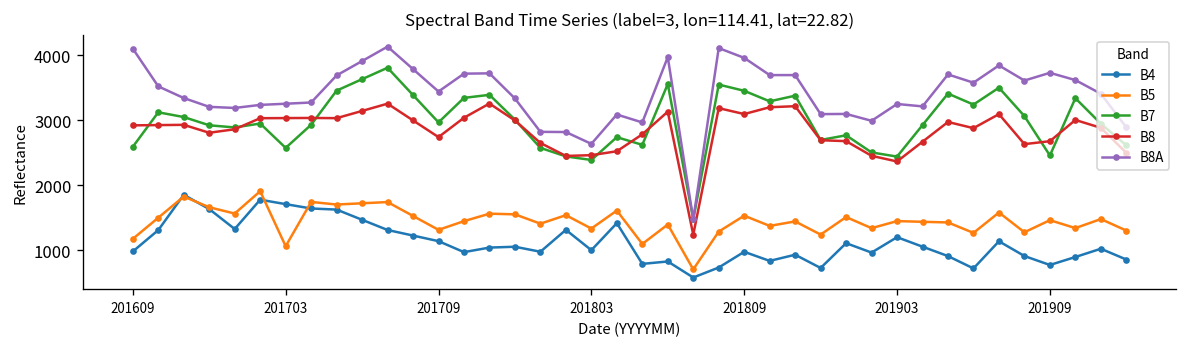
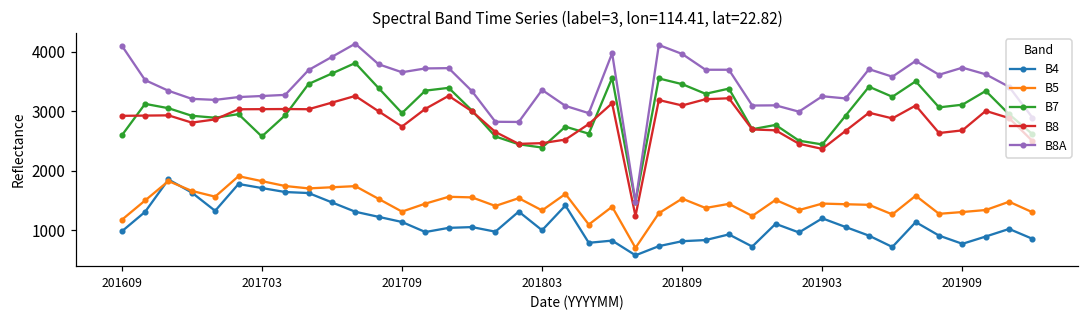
  {
    "B4": {
      "201609": 1000,
      "201703": 1700,
      "201709": 1100,
      "201803": 1000,
-     "201809": 1000,
+     "201809": 800,
      "201903": 1200,
      "201909": 800
    },
    "B5": {
      "201609": 1200,
-     "201703": 1100,
+     "201703": 1800,
      "201709": 1300,
      "201803": 1300,
      "201809": 1500,
      "201903": 1400,
-     "201909": 1500
+     "201909": 1300
    },
    "B7": {
      "201609": 2600,
      "201703": 2600,
      "201709": 3000,
      "201803": 2400,
      "201809": 3500,
      "201903": 2400,
-     "201909": 2500
+     "201909": 3100
    },
    "B8": {
      "201609": 2900,
      "201703": 3000,
      "201709": 2700,
      "201803": 2500,
      "201809": 3100,
      "201903": 2400,
      "201909": 2700
    },
    "B8A": {
      "201609": 4100,
      "201703": 3300,
-     "201709": 3400,
-     "201803": 2600,
+     "201709": 3700,
+     "201803": 3400,
      "201809": 4000,
      "201903": 3300,
      "201909": 3700
    }
  }
